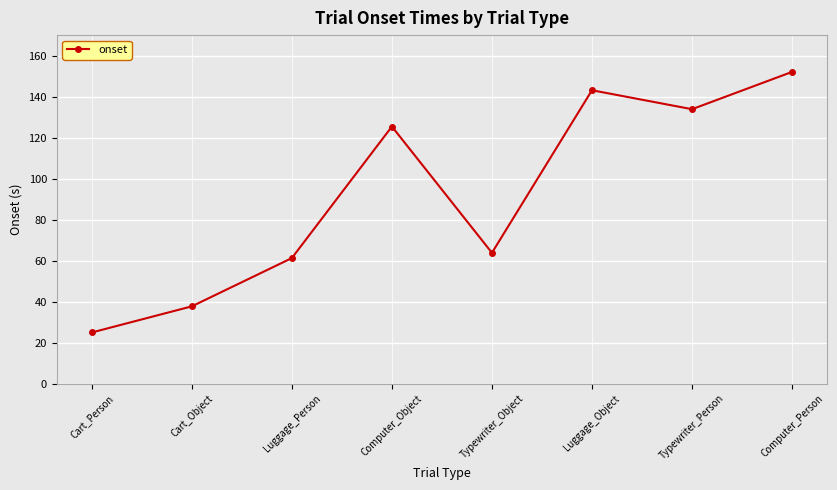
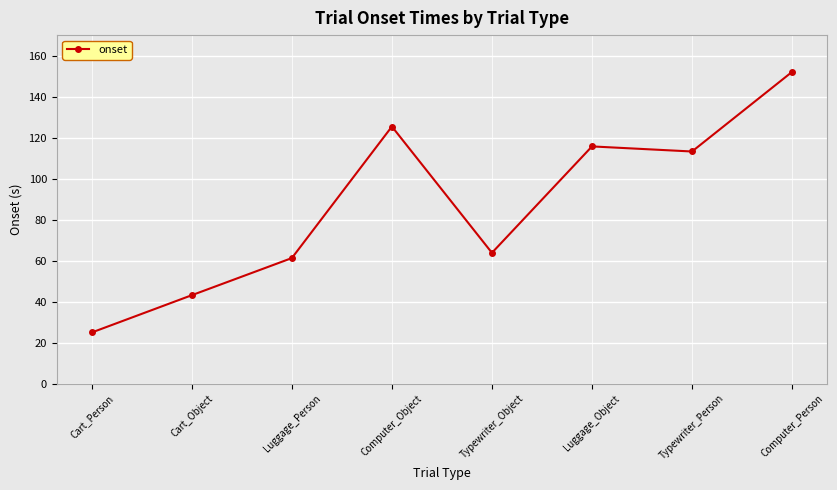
  {
    "Cart_Person": 25,
-   "Cart_Object": 38,
+   "Cart_Object": 43,
    "Luggage_Person": 61,
    "Computer_Object": 125,
    "Typewriter_Object": 64,
-   "Luggage_Object": 143,
-   "Typewriter_Person": 134,
+   "Luggage_Object": 116,
+   "Typewriter_Person": 113,
    "Computer_Person": 152
  }
